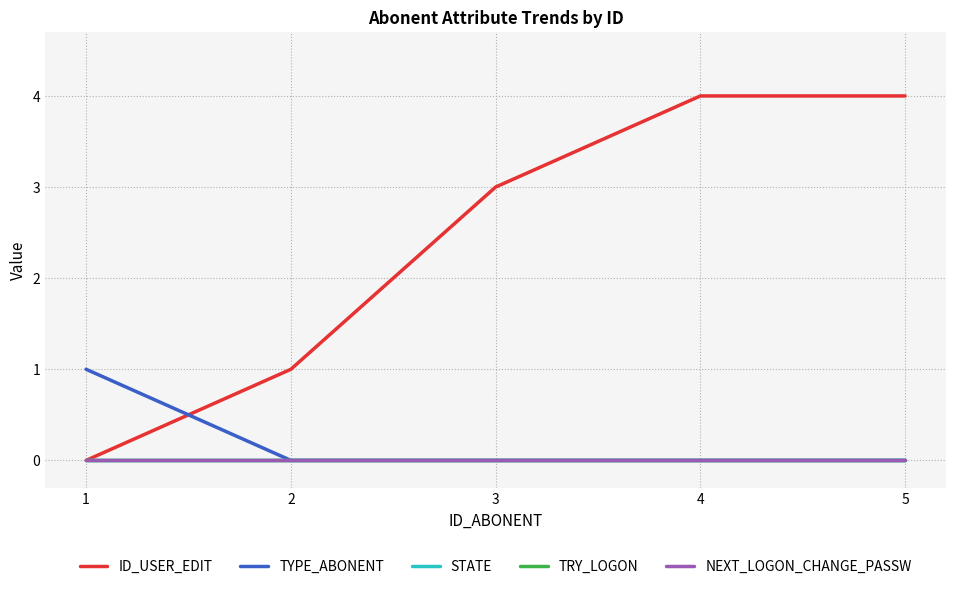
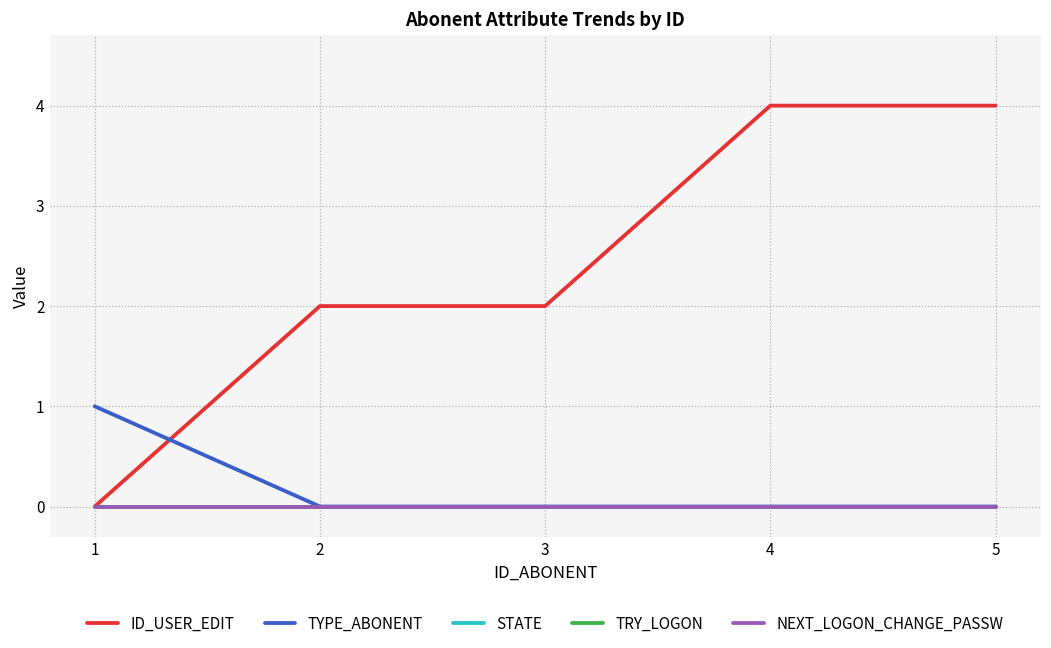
  {
    "ID_USER_EDIT": {
-     "2": 1,
-     "3": 3,
+     "2": 2,
+     "3": 2,
      "4": 4,
      "5": 4
    },
    "TYPE_ABONENT": {
      "1": 1
    }
  }
